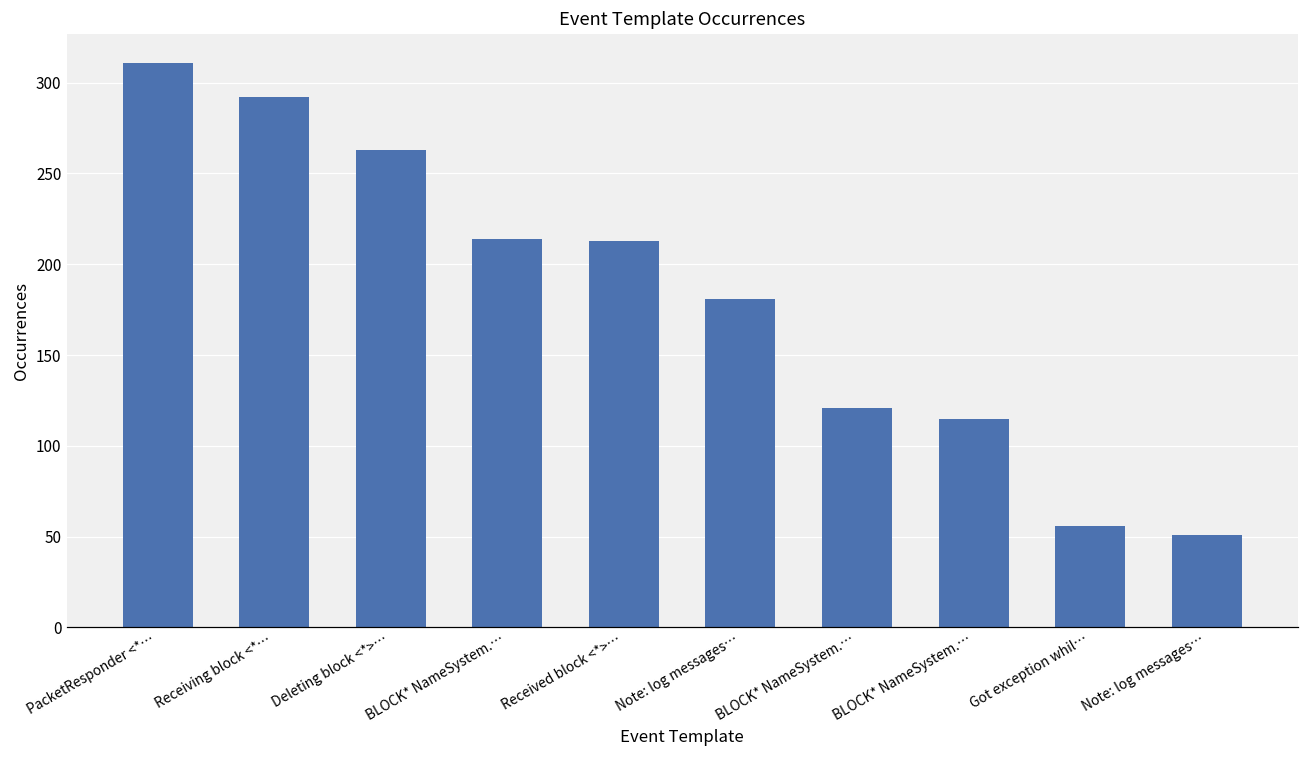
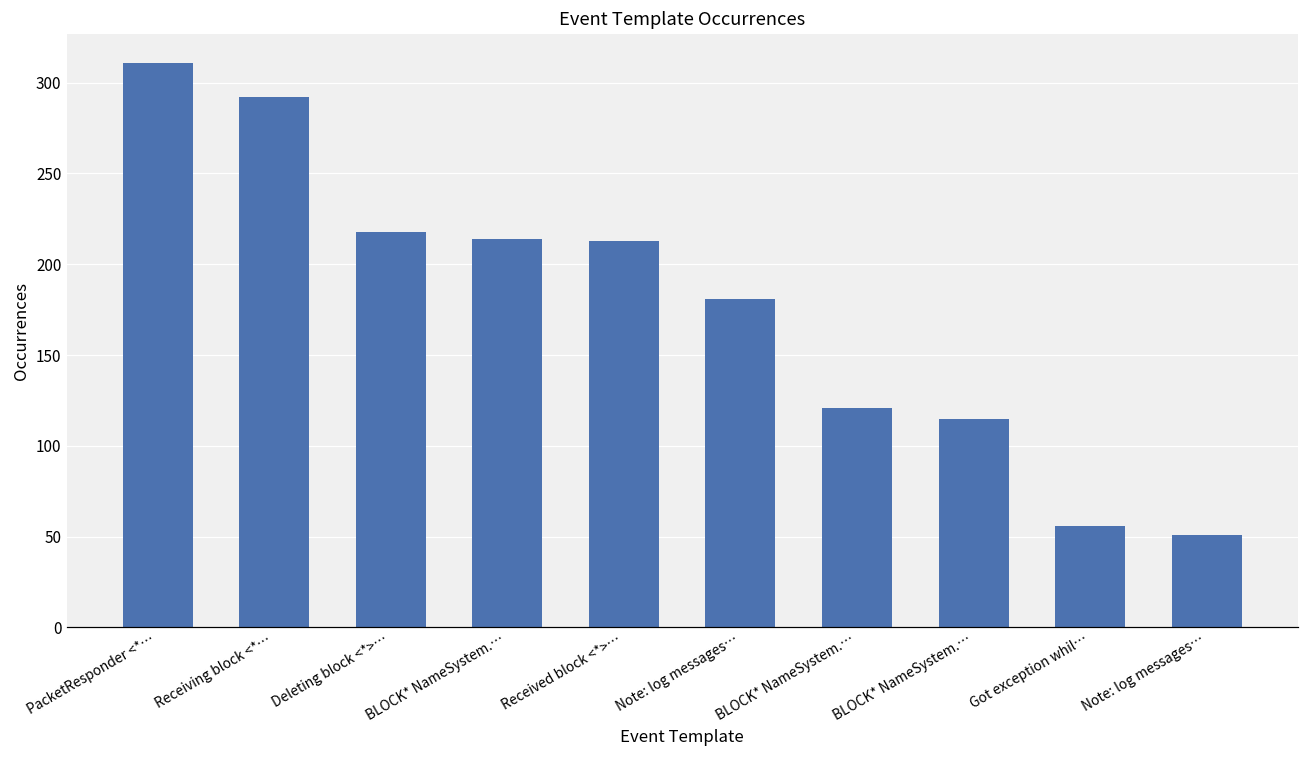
  {
    "PacketResponder <*…": 311,
    "Receiving block <*…": 292,
-   "Deleting block <*>…": 263,
+   "Deleting block <*>…": 218,
    "Received block <*>…": 213,
    "Got exception whil…": 56
  }
